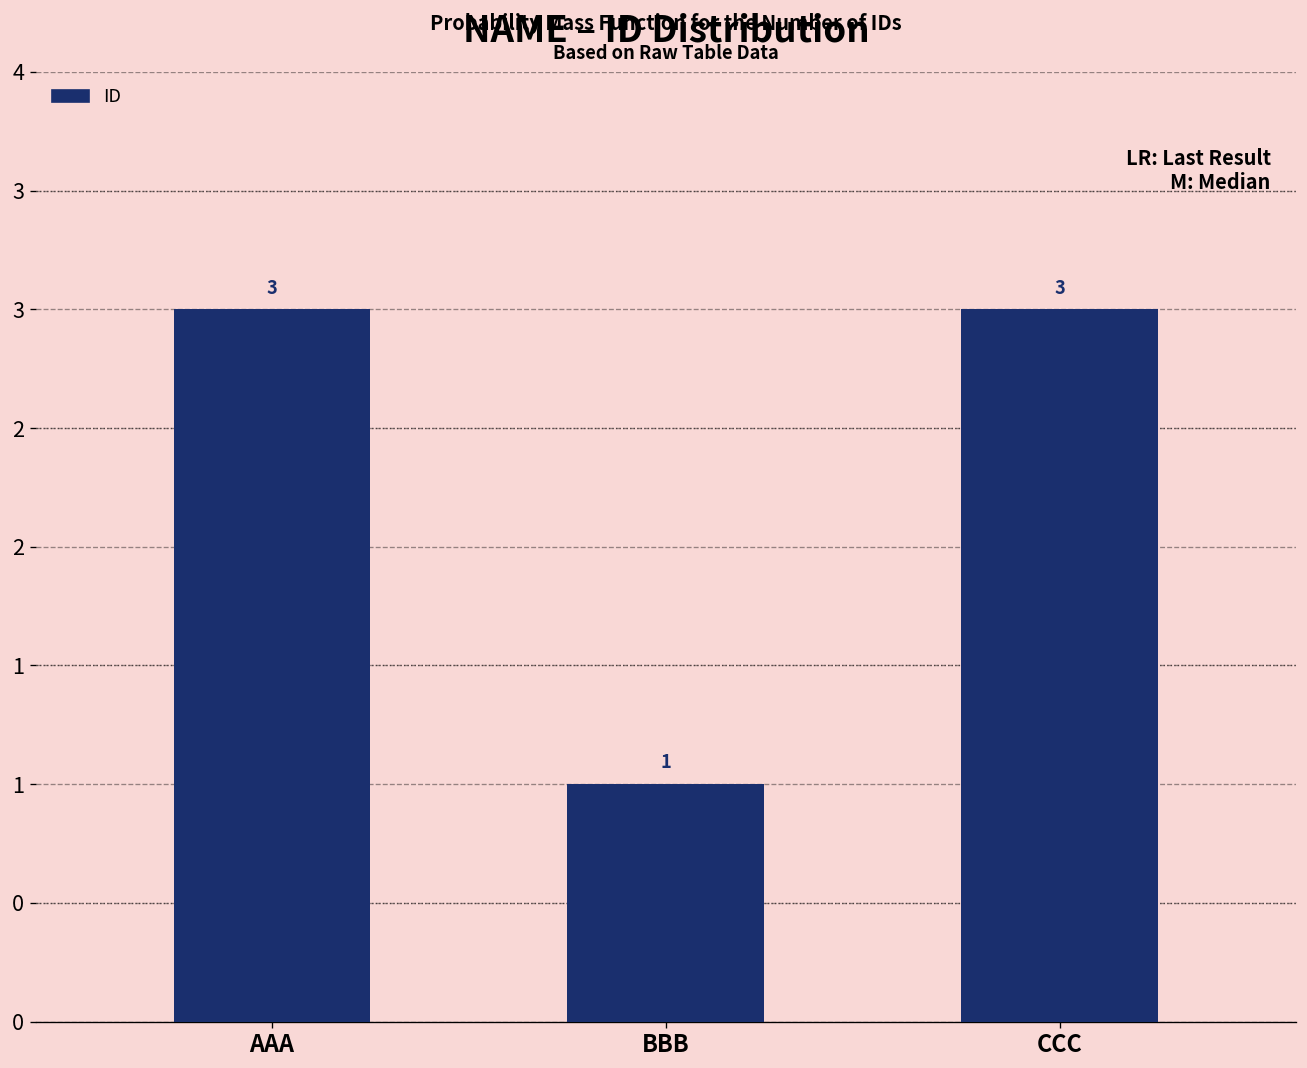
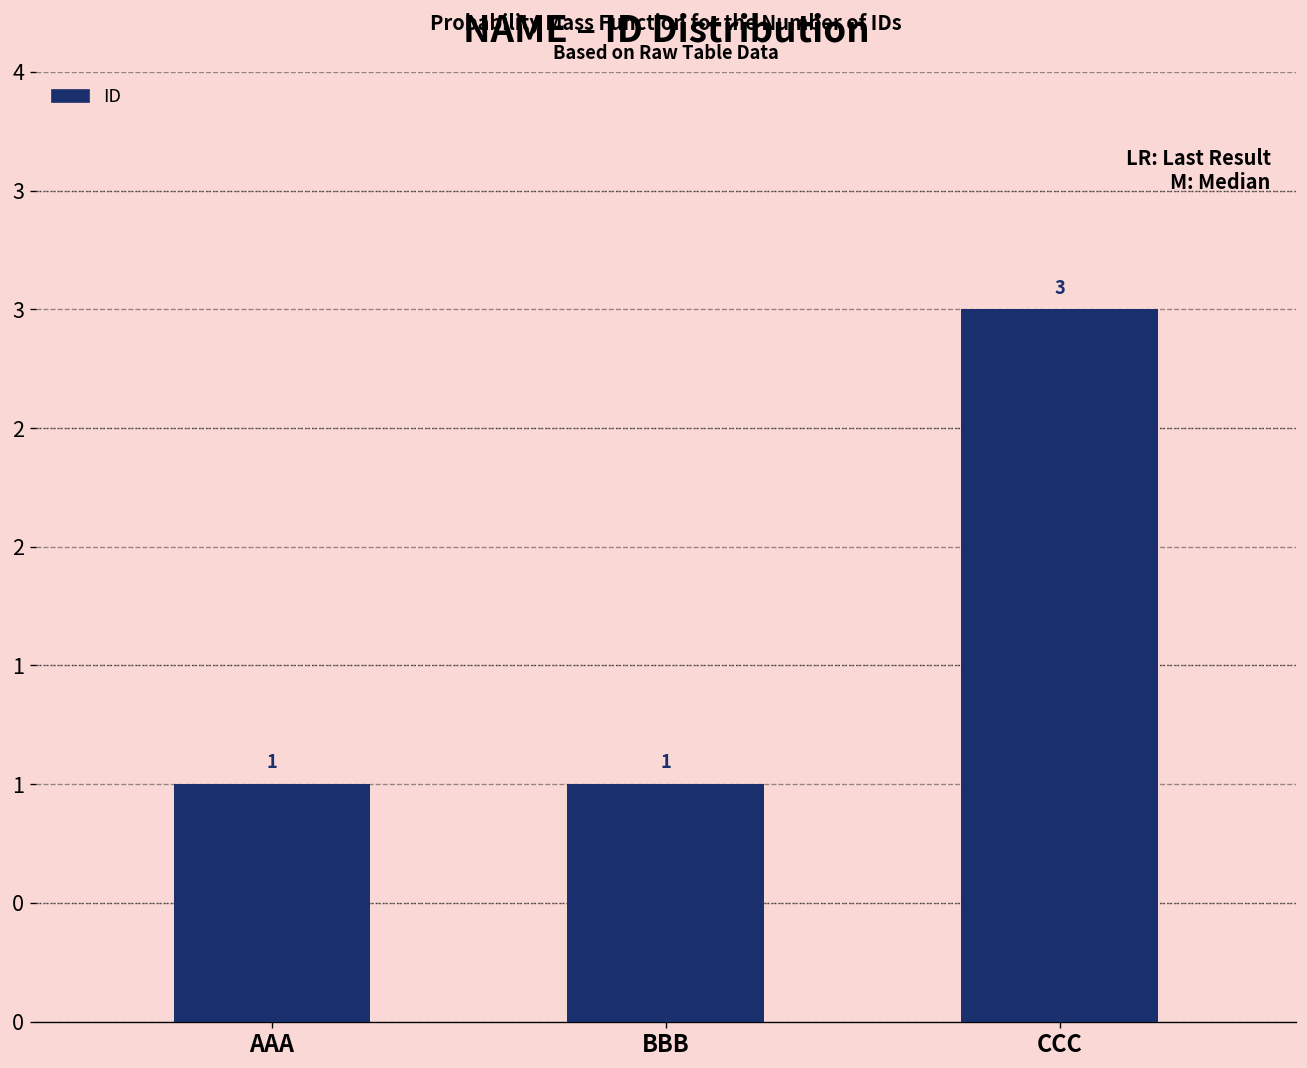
  {
-   "AAA": 3,
+   "AAA": 1,
    "BBB": 1,
    "CCC": 3
  }
